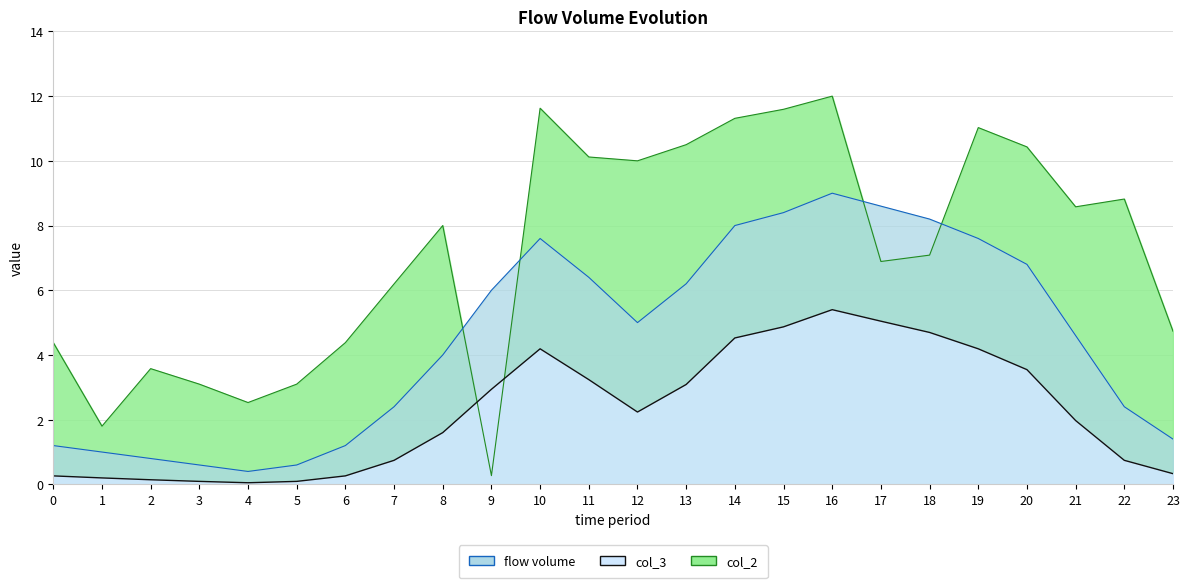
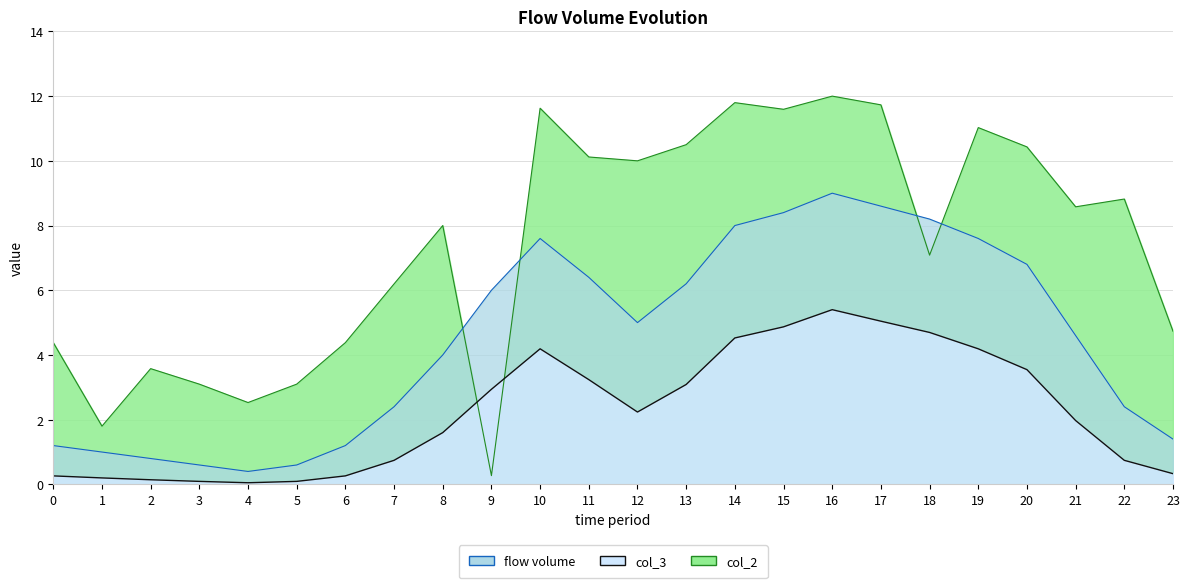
  {
    "col_2": {
      "0": 4.4,
      "1": 1.8,
      "2": 3.6,
      "3": 3.1,
      "4": 2.5,
      "5": 3.1,
      "6": 4.4,
      "7": 6.2,
      "8": 8.0,
      "9": 0.3,
      "10": 11.6,
      "11": 10.1,
      "12": 10.0,
      "13": 10.5,
-     "14": 11.3,
+     "14": 11.8,
      "15": 11.6,
      "16": 12.0,
-     "17": 6.9,
+     "17": 11.7,
      "18": 7.1,
      "19": 11.0,
      "20": 10.4,
      "21": 8.6,
      "22": 8.8,
      "23": 4.7
    }
  }
